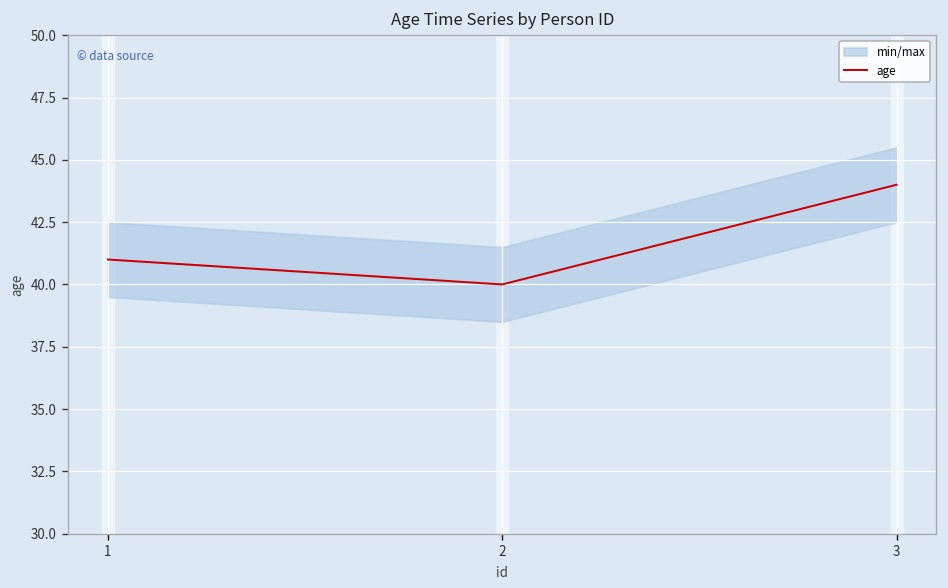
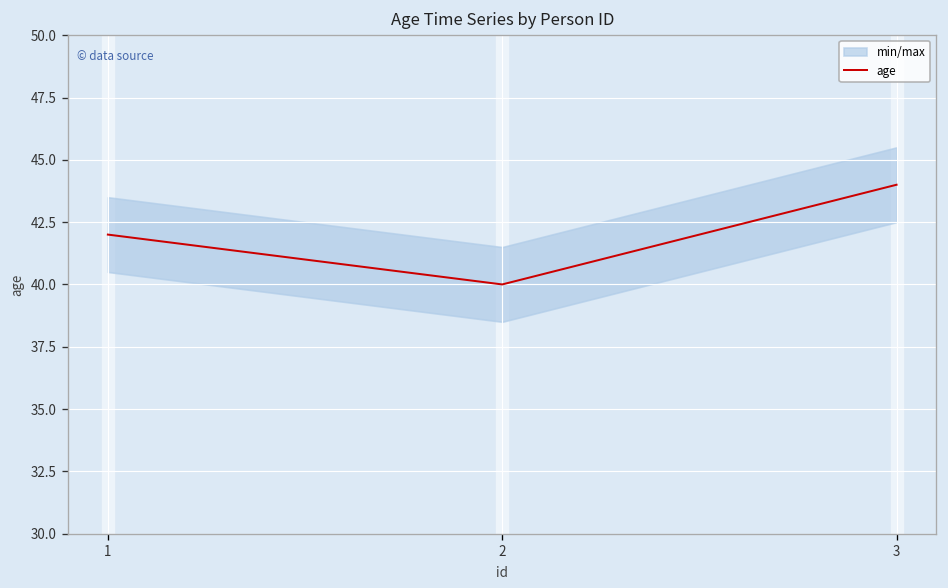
  {
    "age": {
-     "1": 41,
+     "1": 42,
      "2": 40,
      "3": 44
    }
  }
